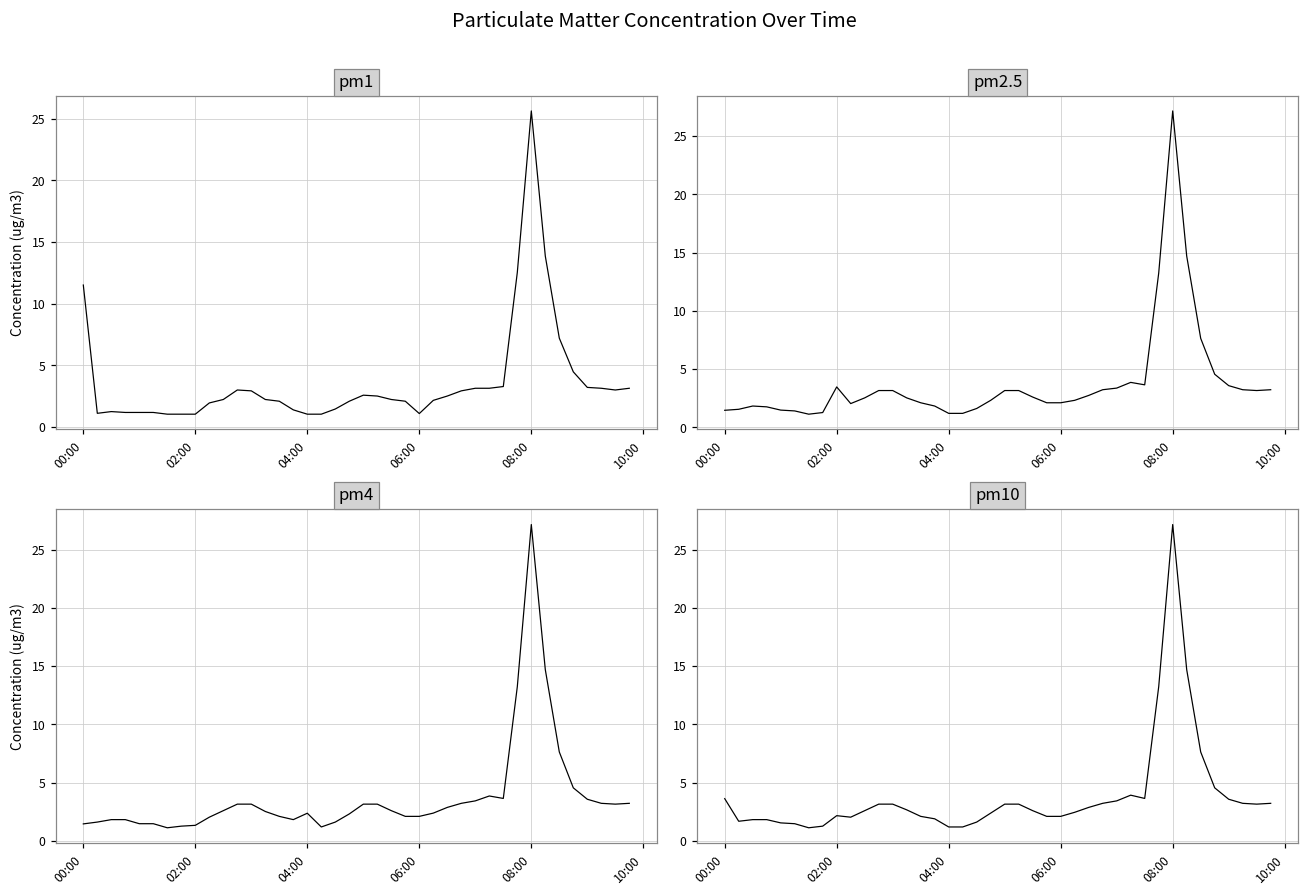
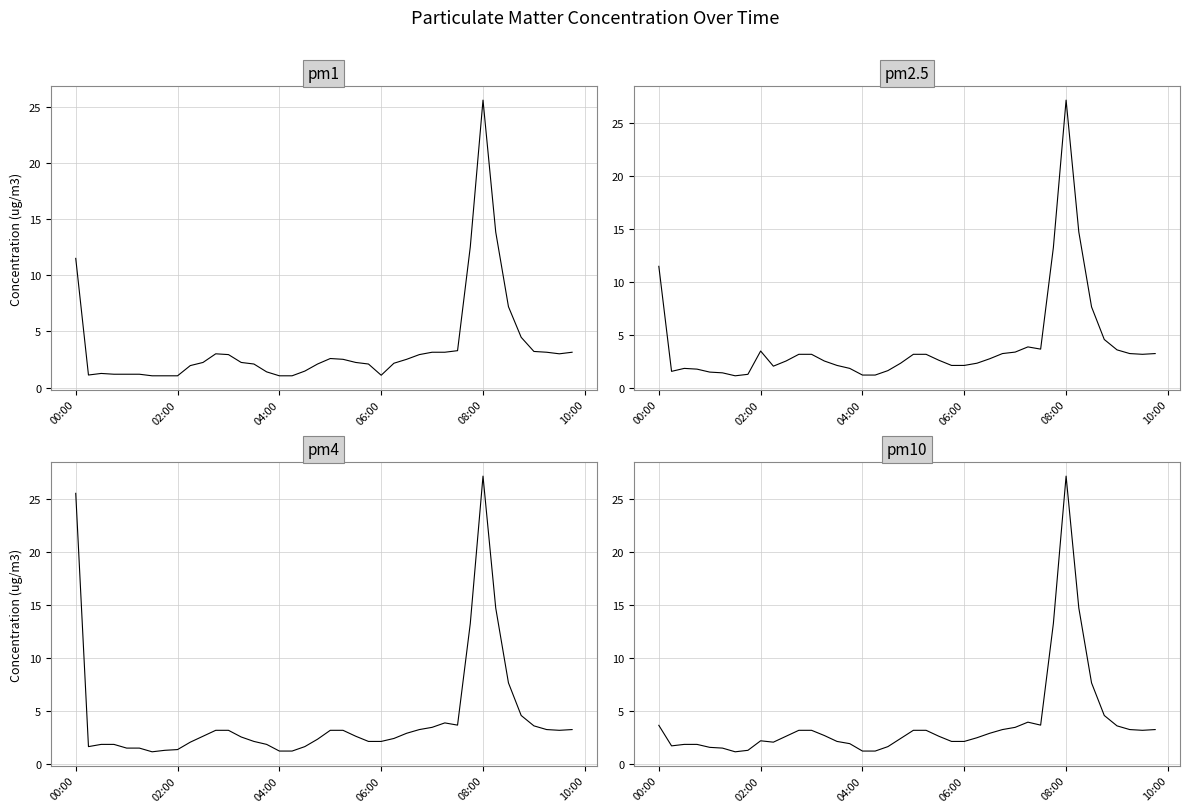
  {
    "pm1": {
      "00:00": 11.5,
      "02:00": 1.1,
      "04:00": 1.1,
      "06:00": 1.1,
      "08:00": 25.6
    },
    "pm2.5": {
-     "00:00": 1.5,
+     "00:00": 11.5,
      "02:00": 3.5,
      "04:00": 1.2,
      "06:00": 2.1,
      "08:00": 27.2
    },
    "pm4": {
-     "00:00": 1.5,
+     "00:00": 25.5,
      "02:00": 1.3,
-     "04:00": 2.4,
+     "04:00": 1.2,
      "06:00": 2.1,
      "08:00": 27.2
    },
    "pm10": {
      "00:00": 3.6,
      "02:00": 2.2,
      "04:00": 1.2,
      "06:00": 2.1,
      "08:00": 27.2
    }
  }
